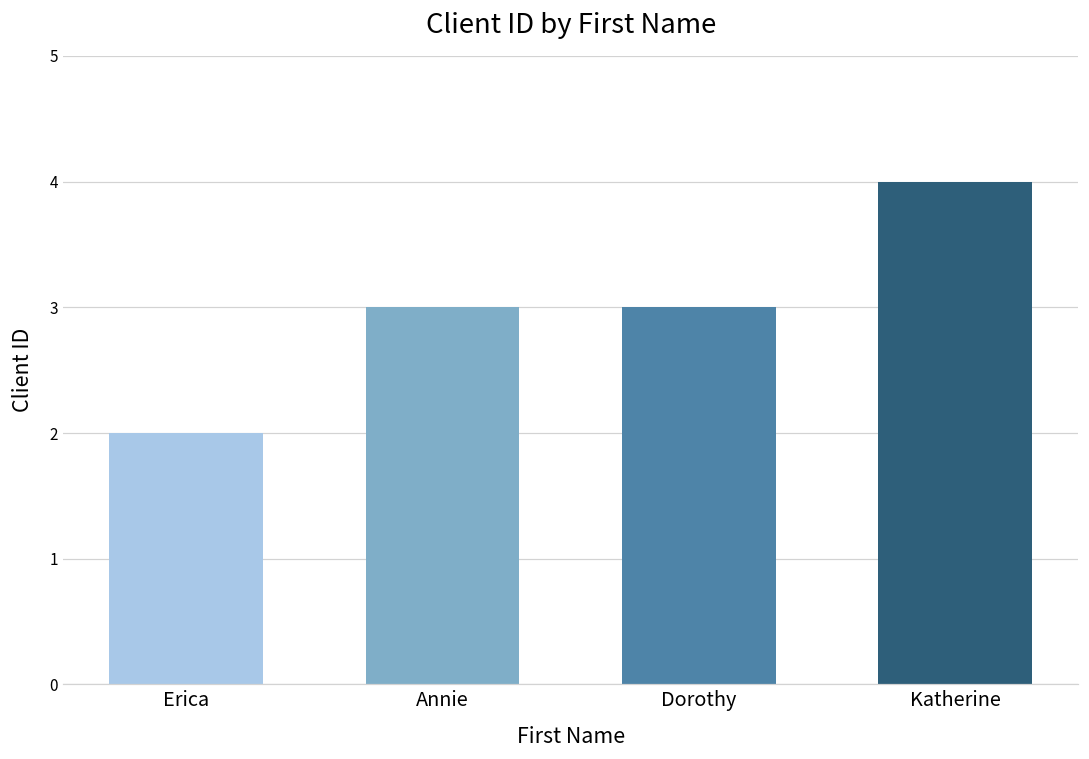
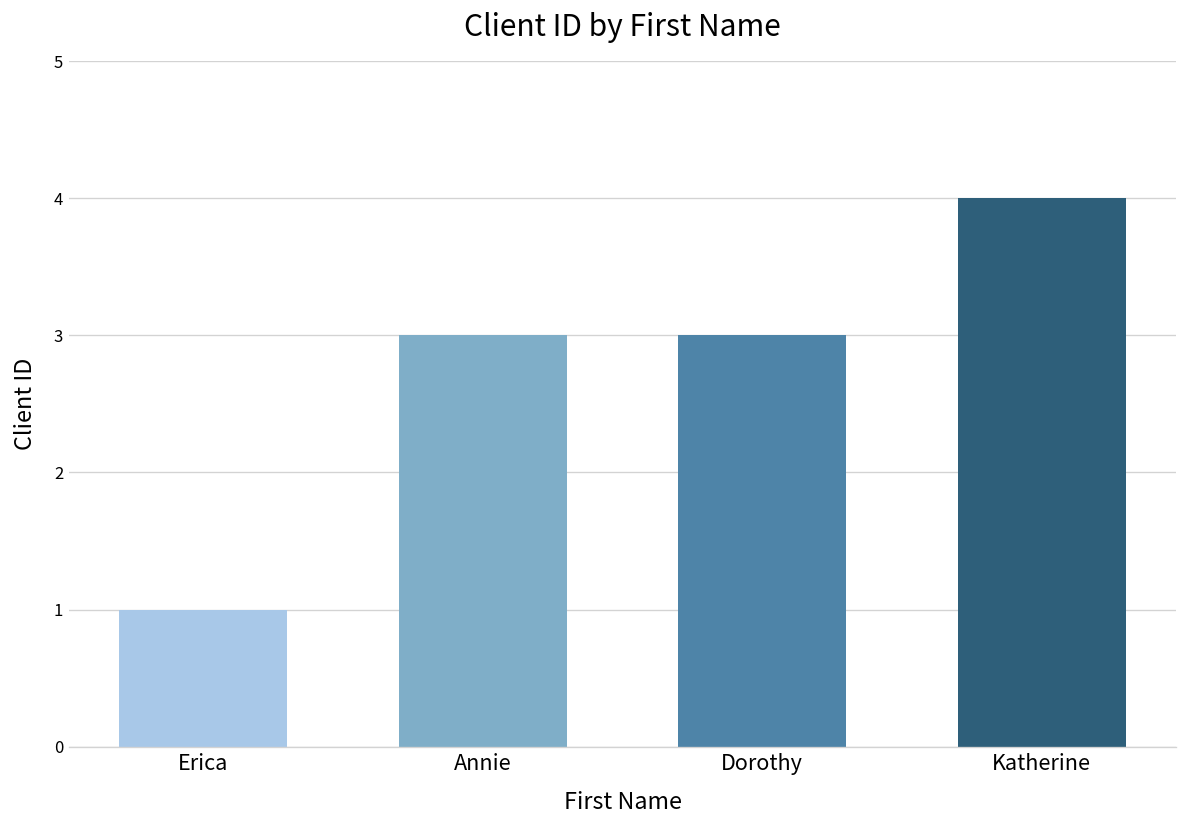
  {
-   "Erica": 2,
+   "Erica": 1,
    "Annie": 3,
    "Dorothy": 3,
    "Katherine": 4
  }
